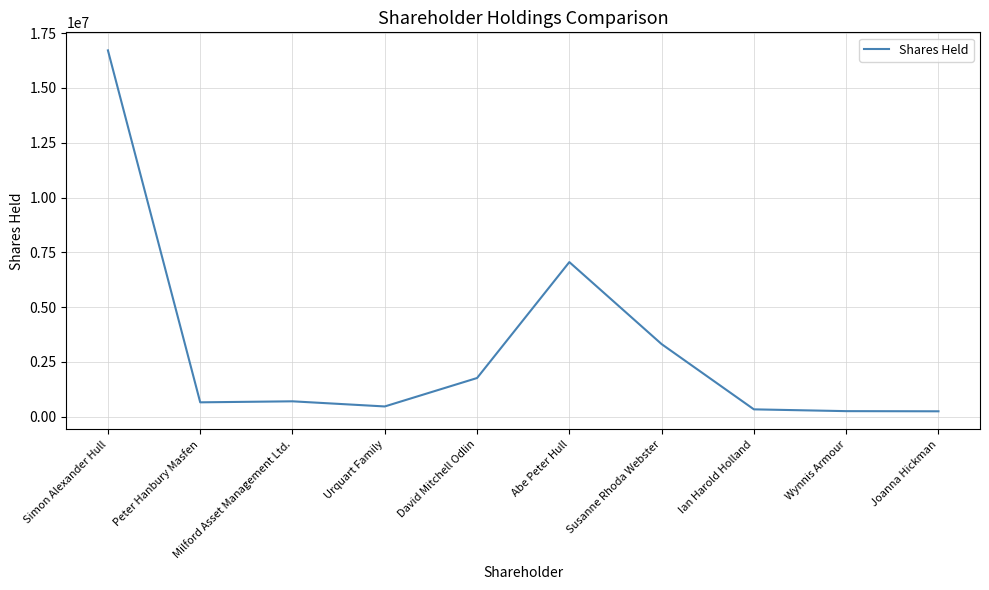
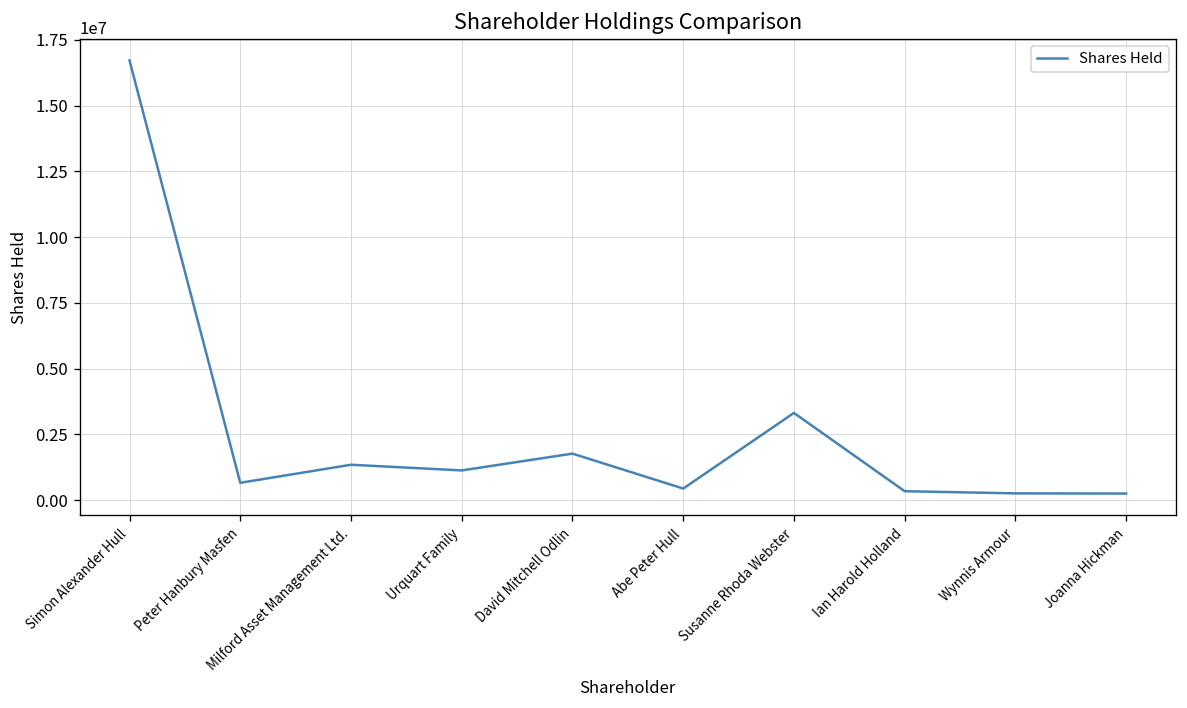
  {
    "Simon Alexander Hull": 16700000,
    "Peter Hanbury Masfen": 700000,
-   "Milford Asset Management Ltd.": 700000,
-   "Urquart Family": 500000,
+   "Milford Asset Management Ltd.": 1300000,
+   "Urquart Family": 1100000,
    "David Mitchell Odlin": 1800000,
-   "Abe Peter Hull": 7100000,
+   "Abe Peter Hull": 400000,
    "Susanne Rhoda Webster": 3300000,
    "Ian Harold Holland": 300000,
    "Wynnis Armour": 300000,
    "Joanna Hickman": 200000
  }
